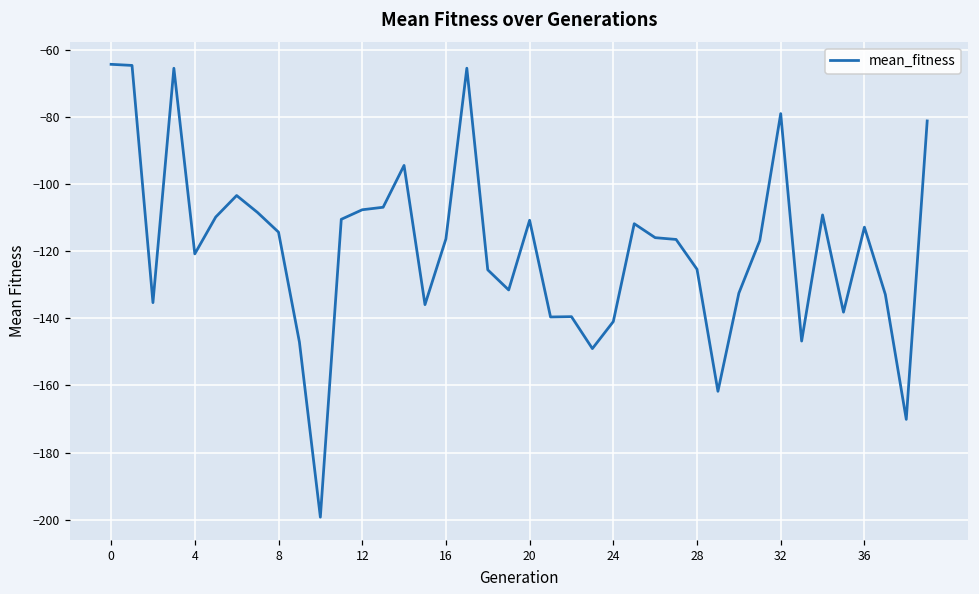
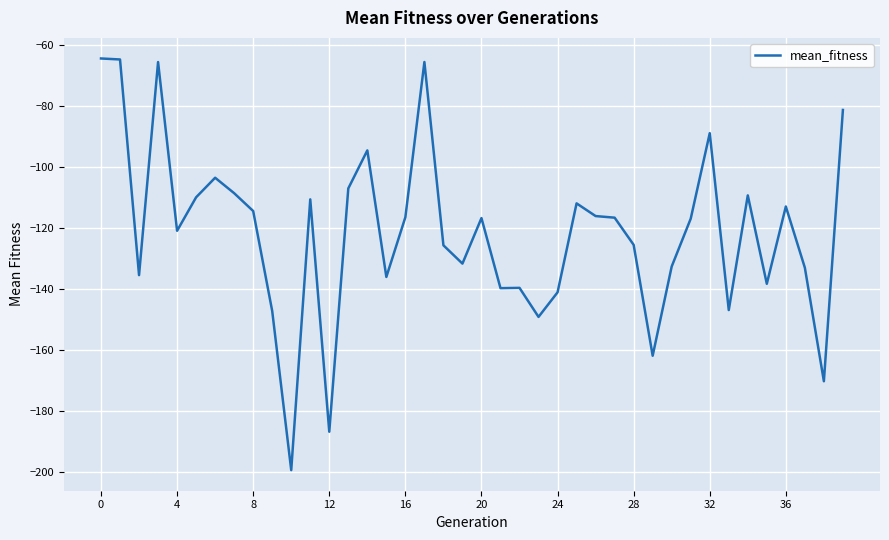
  {
    "0": -64,
    "4": -121,
    "8": -114,
-   "12": -108,
+   "12": -187,
    "16": -116,
-   "20": -111,
+   "20": -117,
    "24": -141,
    "28": -125,
-   "32": -79,
+   "32": -89,
    "36": -113
  }
